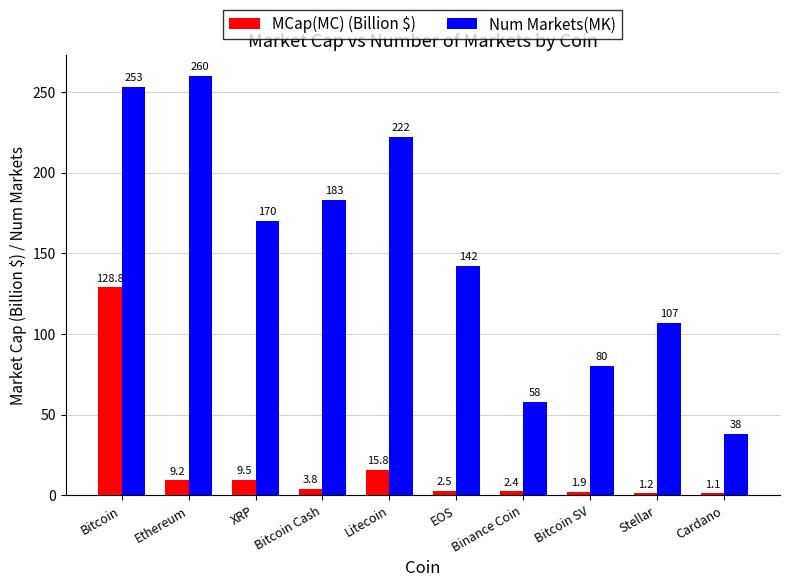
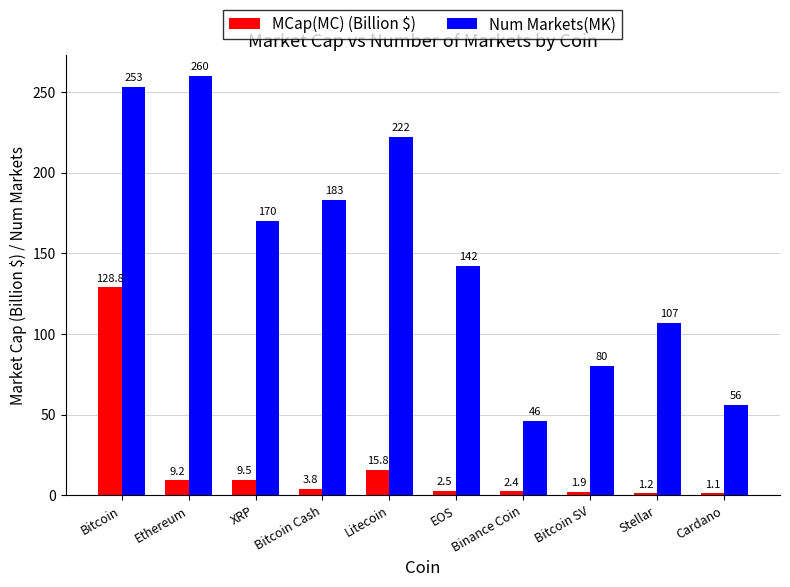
  {
    "MCap(MC) (Billion $)": {
      "Bitcoin": 128.8,
      "Ethereum": 9.2,
      "XRP": 9.5,
      "Bitcoin Cash": 3.8,
      "Litecoin": 15.8,
      "EOS": 2.5,
      "Binance Coin": 2.4,
      "Bitcoin SV": 1.9,
      "Stellar": 1.2,
      "Cardano": 1.1
    },
    "Num Markets(MK)": {
      "Bitcoin": 253,
      "Ethereum": 260,
      "XRP": 170,
      "Bitcoin Cash": 183,
      "Litecoin": 222,
      "EOS": 142,
-     "Binance Coin": 58,
+     "Binance Coin": 46,
      "Bitcoin SV": 80,
      "Stellar": 107,
-     "Cardano": 38
+     "Cardano": 56
    }
  }
